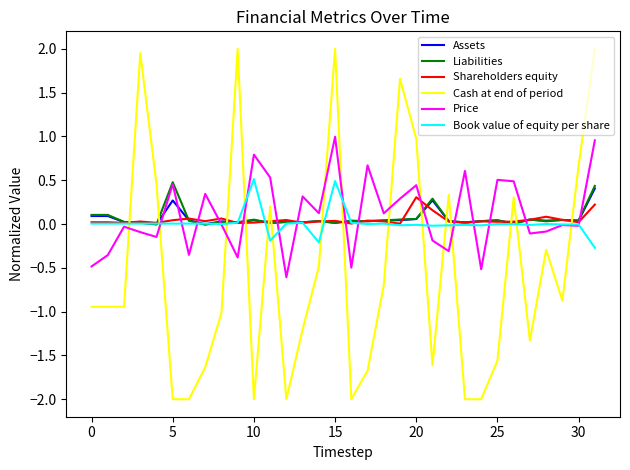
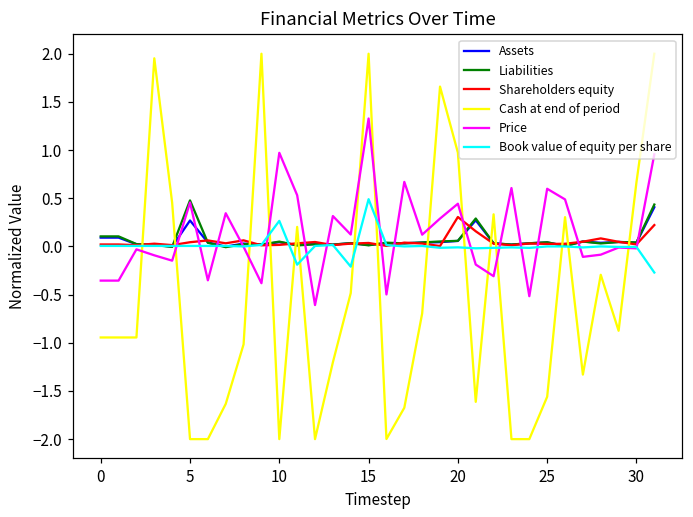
  {
    "Assets": {
      "5": 0.3
    },
    "Shareholders equity": {
      "5": 0.0,
      "20": 0.3
    },
    "Cash at end of period": {
      "0": -0.9,
      "5": -2.0,
      "10": -2.0,
      "15": 2.0,
      "20": 1.0,
      "25": -1.6,
      "30": 0.7
    },
    "Price": {
-     "0": -0.5,
-     "10": 0.8,
-     "15": 1.0,
+     "0": -0.4,
+     "10": 1.0,
+     "15": 1.3,
      "20": 0.4,
-     "25": 0.5
+     "25": 0.6
    },
    "Book value of equity per share": {
      "5": 0.0,
-     "10": 0.5,
+     "10": 0.3,
      "15": 0.5,
      "20": 0.0
    }
  }
